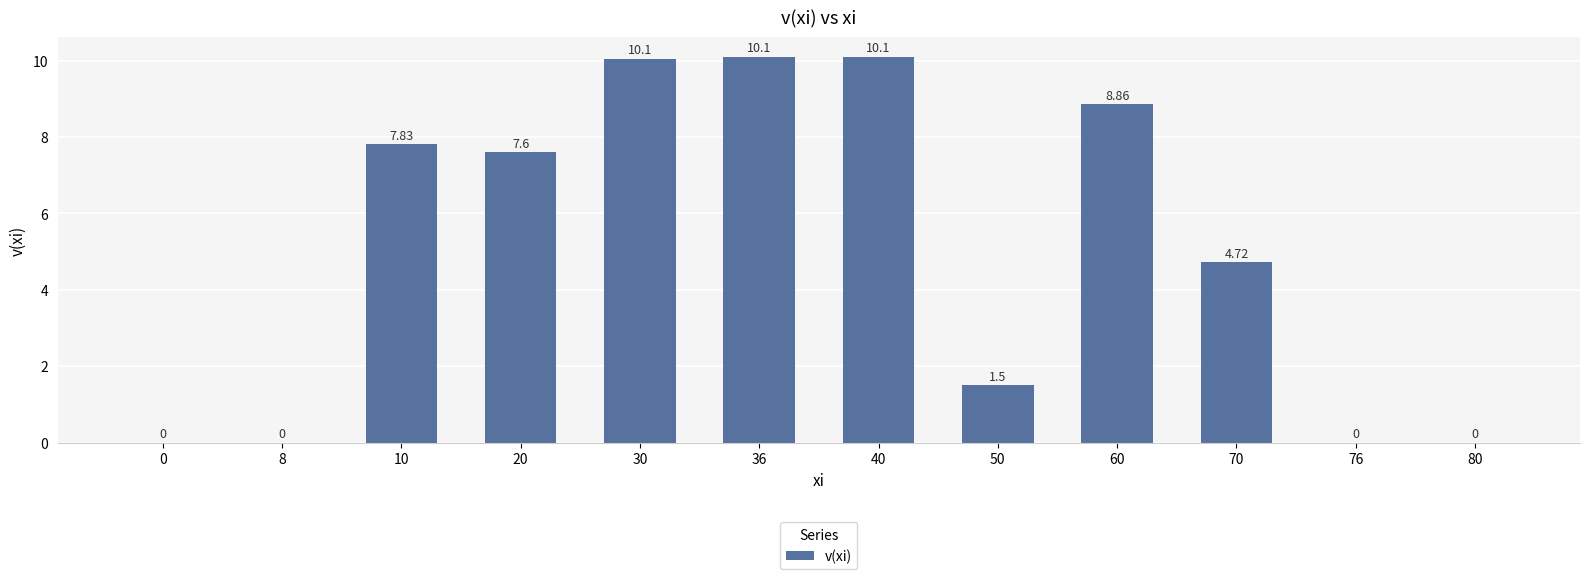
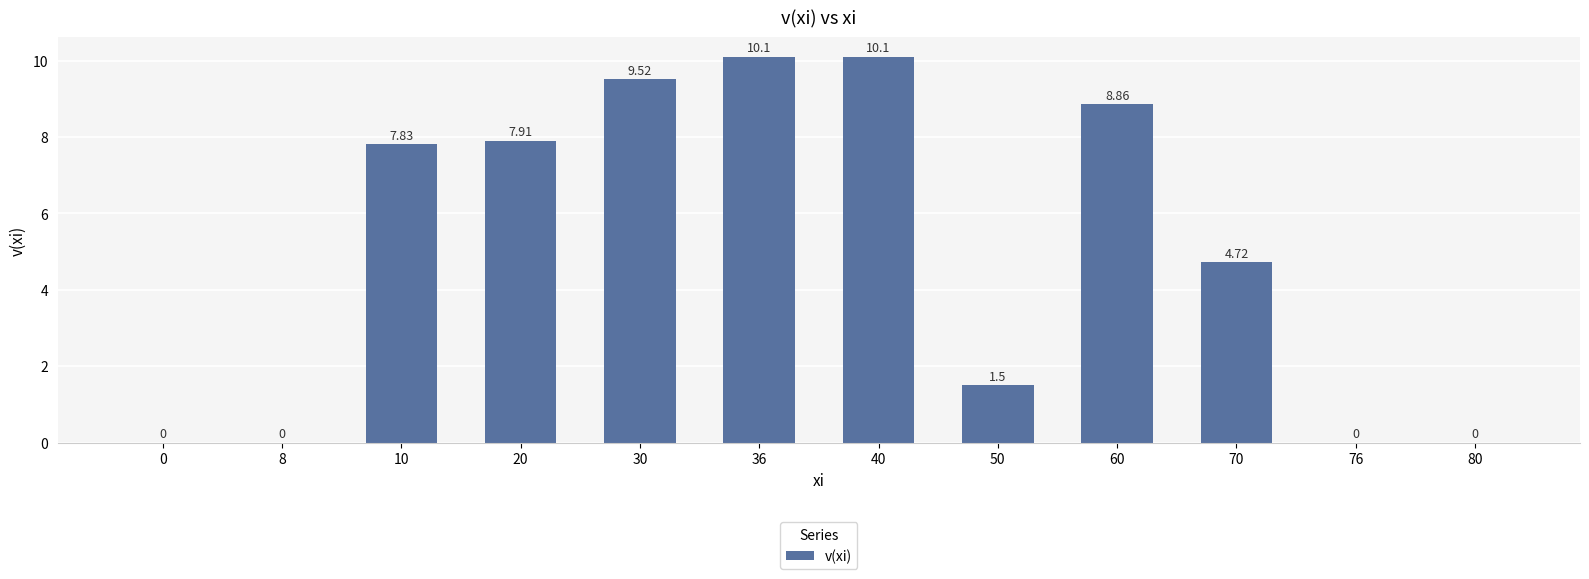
  {
    "0": 0,
    "8": 0,
    "10": 7.83,
-   "20": 7.6,
-   "30": 10.1,
+   "20": 7.91,
+   "30": 9.52,
    "36": 10.1,
    "40": 10.1,
    "50": 1.5,
    "60": 8.86,
    "70": 4.72,
    "76": 0,
    "80": 0
  }
